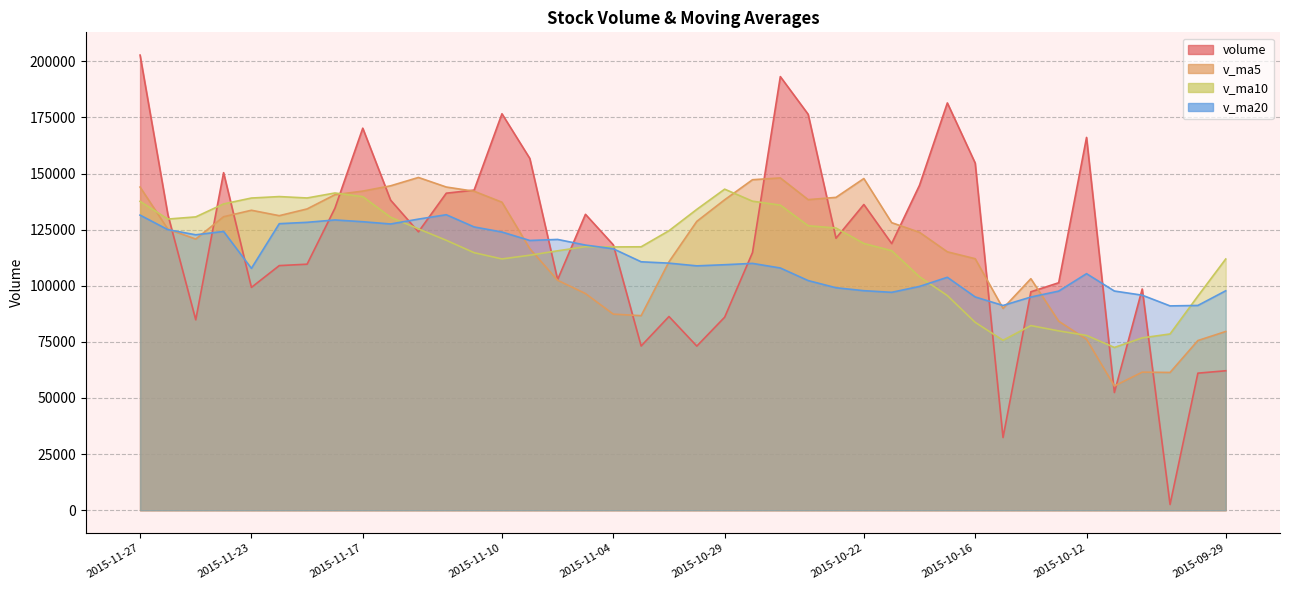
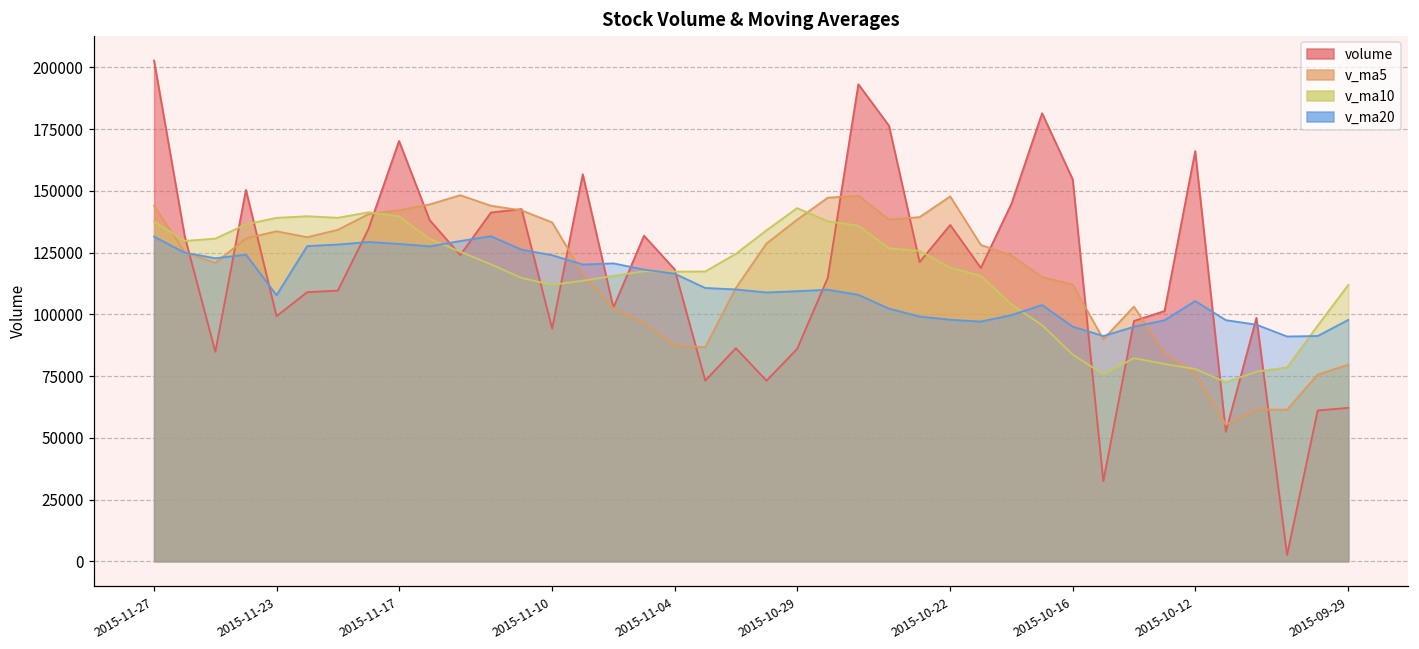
  {
    "volume": {
      "2015-11-27": 203000,
      "2015-11-23": 99000,
      "2015-11-17": 170000,
-     "2015-11-10": 177000,
+     "2015-11-10": 94000,
      "2015-10-29": 86000,
      "2015-10-22": 136000,
      "2015-10-16": 155000,
      "2015-10-12": 166000,
      "2015-09-29": 62000
    },
    "v_ma20": {
      "2015-11-27": 131000,
      "2015-11-23": 108000,
      "2015-11-17": 129000,
      "2015-11-10": 124000,
      "2015-10-29": 109000,
      "2015-10-22": 98000,
      "2015-10-16": 95000,
      "2015-10-12": 105000,
      "2015-09-29": 98000
    }
  }
